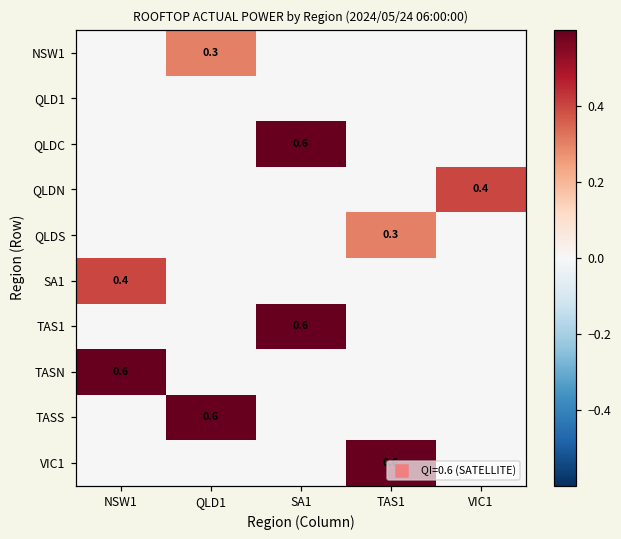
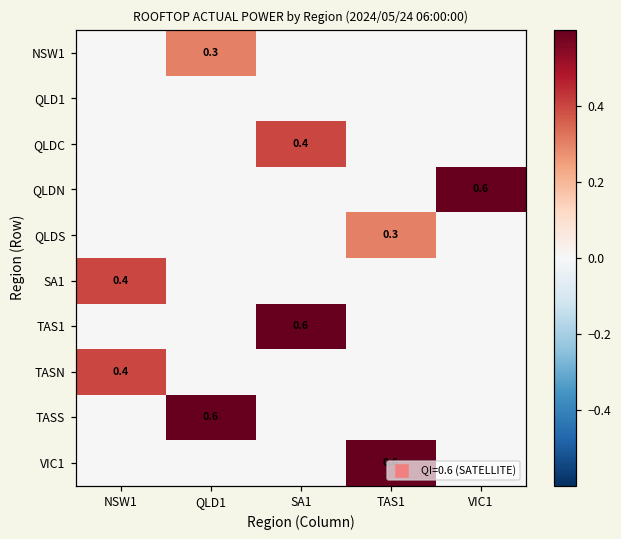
  {
    "NSW1": {
      "QLD1": 0.3
    },
    "QLDC": {
-     "SA1": 0.6
+     "SA1": 0.4
    },
    "QLDN": {
-     "VIC1": 0.4
+     "VIC1": 0.6
    },
    "QLDS": {
      "TAS1": 0.3
    },
    "SA1": {
      "NSW1": 0.4
    },
    "TAS1": {
      "SA1": 0.6
    },
    "TASN": {
-     "NSW1": 0.6
+     "NSW1": 0.4
    },
    "TASS": {
      "QLD1": 0.6
    }
  }
